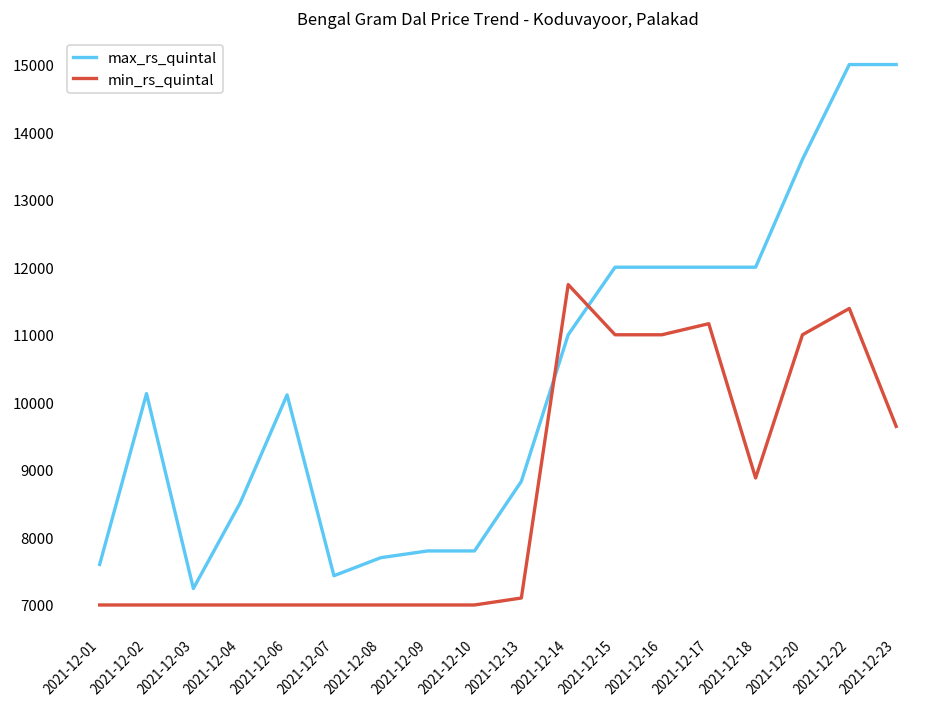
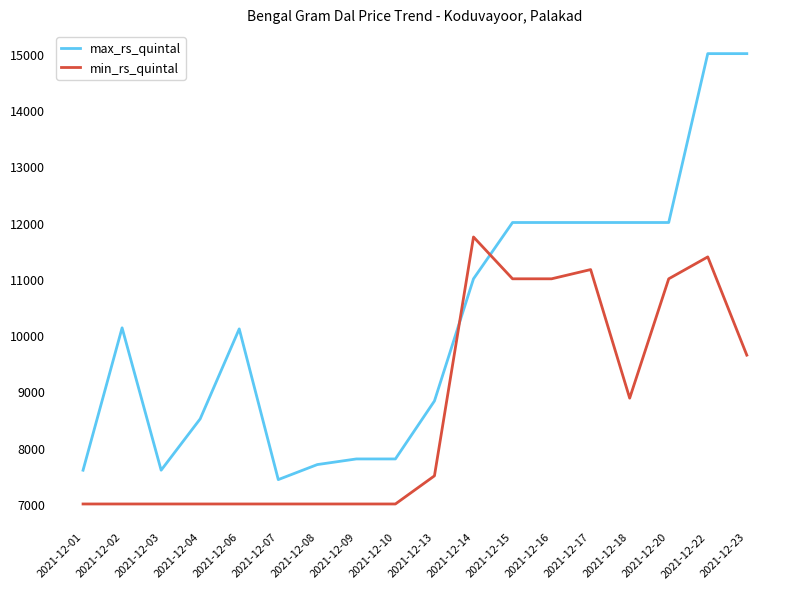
  {
    "max_rs_quintal": {
      "2021-12-01": 7600,
      "2021-12-02": 10100,
-     "2021-12-03": 7200,
+     "2021-12-03": 7600,
      "2021-12-04": 8500,
      "2021-12-06": 10100,
      "2021-12-07": 7400,
      "2021-12-08": 7700,
      "2021-12-09": 7800,
      "2021-12-10": 7800,
      "2021-12-13": 8800,
      "2021-12-14": 11000,
      "2021-12-15": 12000,
      "2021-12-16": 12000,
      "2021-12-17": 12000,
      "2021-12-18": 12000,
-     "2021-12-20": 13600,
+     "2021-12-20": 12000,
      "2021-12-22": 15000,
      "2021-12-23": 15000
    },
    "min_rs_quintal": {
      "2021-12-01": 7000,
      "2021-12-02": 7000,
      "2021-12-03": 7000,
      "2021-12-04": 7000,
      "2021-12-06": 7000,
      "2021-12-07": 7000,
      "2021-12-08": 7000,
      "2021-12-09": 7000,
      "2021-12-10": 7000,
-     "2021-12-13": 7100,
+     "2021-12-13": 7500,
      "2021-12-14": 11700,
      "2021-12-15": 11000,
      "2021-12-16": 11000,
      "2021-12-17": 11200,
      "2021-12-18": 8900,
      "2021-12-20": 11000,
      "2021-12-22": 11400,
      "2021-12-23": 9600
    }
  }
